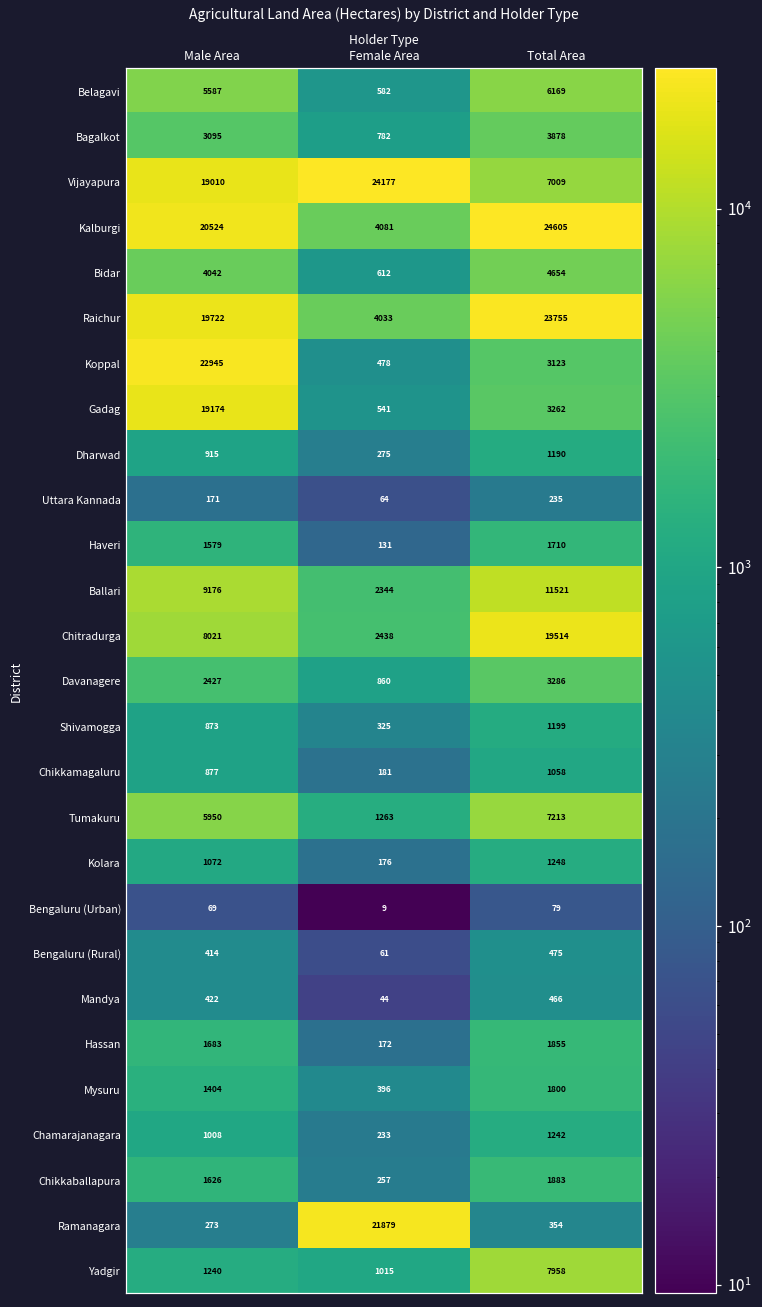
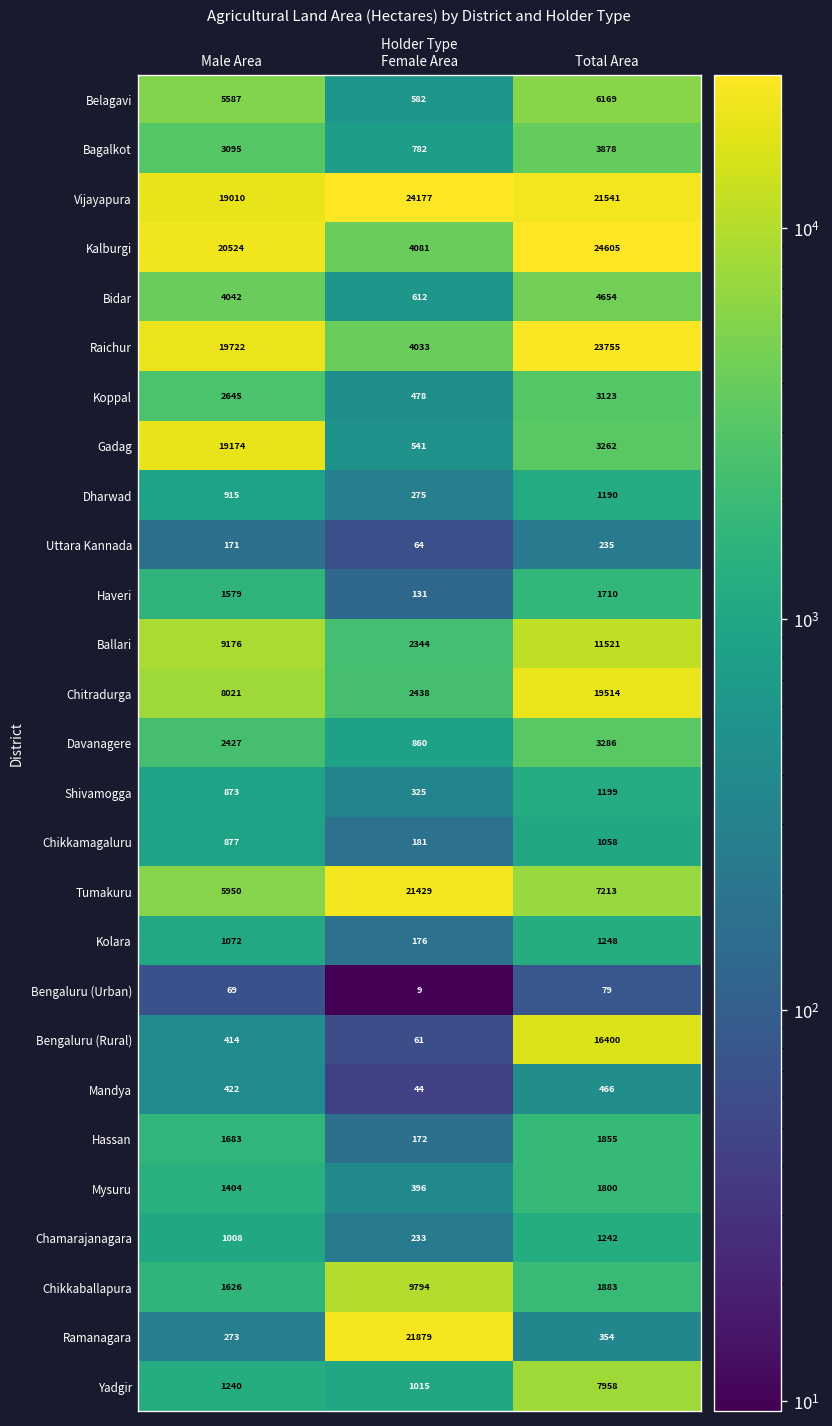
  {
    "Belagavi": {
      "Male Area": 5587,
      "Female Area": 582,
      "Total Area": 6169
    },
    "Bagalkot": {
      "Male Area": 3095,
      "Female Area": 782,
      "Total Area": 3878
    },
    "Vijayapura": {
      "Male Area": 19010,
      "Female Area": 24177,
-     "Total Area": 7009
+     "Total Area": 21541
    },
    "Kalburgi": {
      "Male Area": 20524,
      "Female Area": 4081,
      "Total Area": 24605
    },
    "Bidar": {
      "Male Area": 4042,
      "Female Area": 612,
      "Total Area": 4654
    },
    "Raichur": {
      "Male Area": 19722,
      "Female Area": 4033,
      "Total Area": 23755
    },
    "Koppal": {
-     "Male Area": 22945,
+     "Male Area": 2645,
      "Female Area": 478,
      "Total Area": 3123
    },
    "Gadag": {
      "Male Area": 19174,
      "Female Area": 541,
      "Total Area": 3262
    },
    "Dharwad": {
      "Male Area": 915,
      "Female Area": 275,
      "Total Area": 1190
    },
    "Uttara Kannada": {
      "Male Area": 171,
      "Female Area": 64,
      "Total Area": 235
    },
    "Haveri": {
      "Male Area": 1579,
      "Female Area": 131,
      "Total Area": 1710
    },
    "Ballari": {
      "Male Area": 9176,
      "Female Area": 2344,
      "Total Area": 11521
    },
    "Chitradurga": {
      "Male Area": 8021,
      "Female Area": 2438,
      "Total Area": 19514
    },
    "Davanagere": {
      "Male Area": 2427,
      "Female Area": 860,
      "Total Area": 3286
    },
    "Shivamogga": {
      "Male Area": 873,
      "Female Area": 325,
      "Total Area": 1199
    },
    "Chikkamagaluru": {
      "Male Area": 877,
      "Female Area": 181,
      "Total Area": 1058
    },
    "Tumakuru": {
      "Male Area": 5950,
-     "Female Area": 1263,
+     "Female Area": 21429,
      "Total Area": 7213
    },
    "Kolara": {
      "Male Area": 1072,
      "Female Area": 176,
      "Total Area": 1248
    },
    "Bengaluru (Urban)": {
      "Male Area": 69,
      "Female Area": 9,
      "Total Area": 79
    },
    "Bengaluru (Rural)": {
      "Male Area": 414,
      "Female Area": 61,
-     "Total Area": 475
+     "Total Area": 16400
    },
    "Mandya": {
      "Male Area": 422,
      "Female Area": 44,
      "Total Area": 466
    },
    "Hassan": {
      "Male Area": 1683,
      "Female Area": 172,
      "Total Area": 1855
    },
    "Mysuru": {
      "Male Area": 1404,
      "Female Area": 396,
      "Total Area": 1800
    },
    "Chamarajanagara": {
      "Male Area": 1008,
      "Female Area": 233,
      "Total Area": 1242
    },
    "Chikkaballapura": {
      "Male Area": 1626,
-     "Female Area": 257,
+     "Female Area": 9794,
      "Total Area": 1883
    },
    "Ramanagara": {
      "Male Area": 273,
      "Female Area": 21879,
      "Total Area": 354
    },
    "Yadgir": {
      "Male Area": 1240,
      "Female Area": 1015,
      "Total Area": 7958
    }
  }
